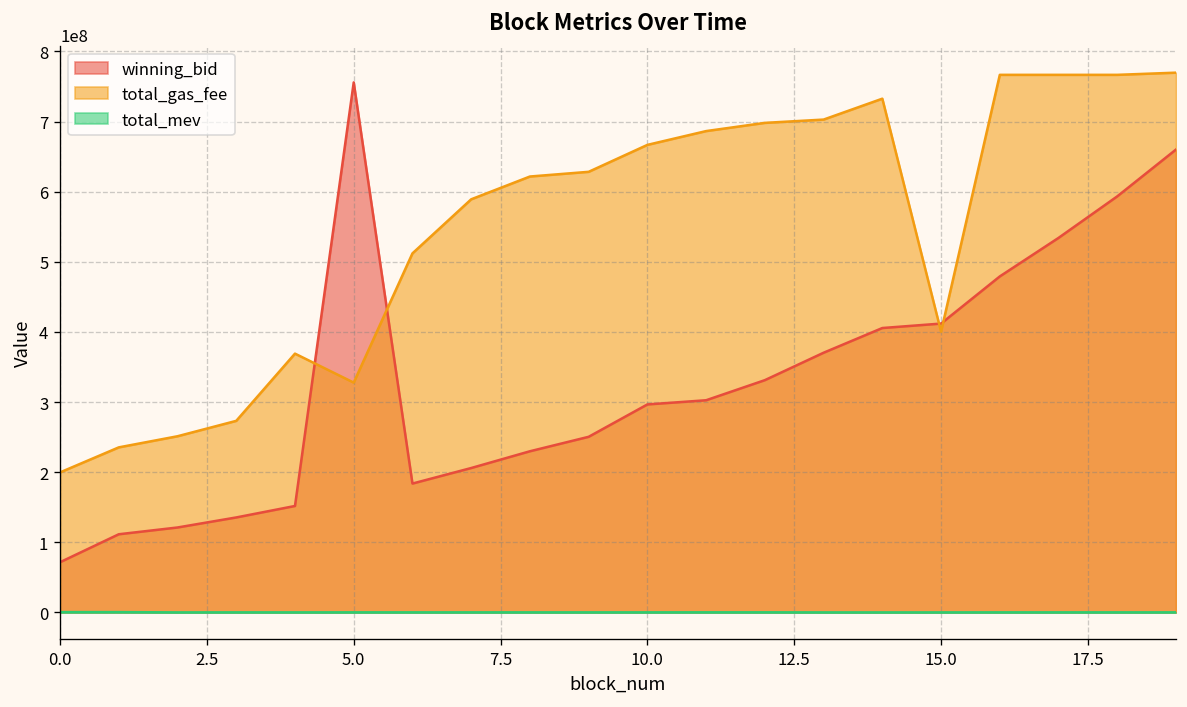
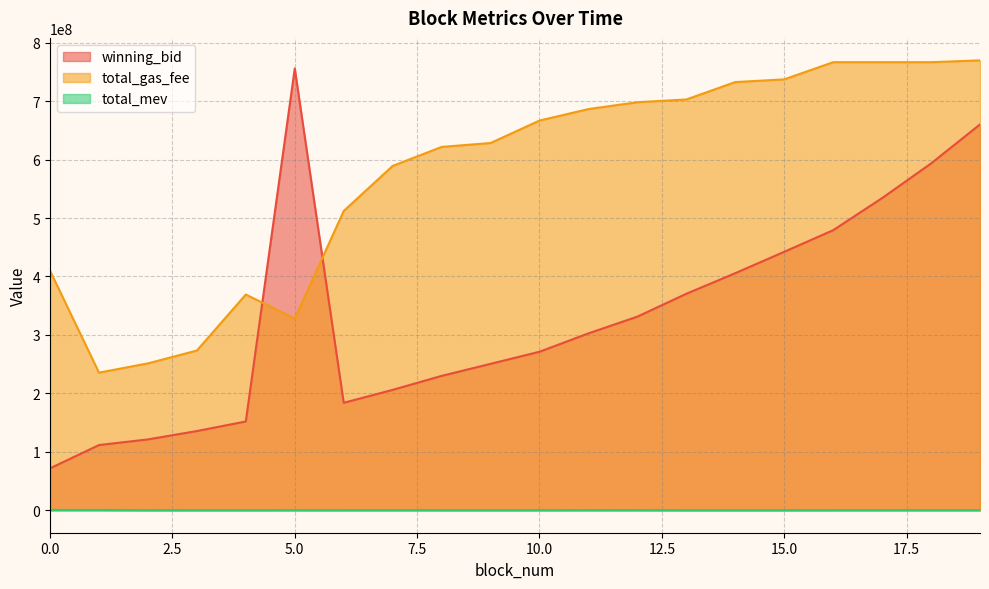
  {
    "winning_bid": {
      "0.0": 70000000,
      "5.0": 760000000,
-     "10.0": 300000000,
-     "15.0": 410000000
+     "10.0": 270000000,
+     "15.0": 440000000
    },
    "total_gas_fee": {
-     "0.0": 200000000,
+     "0.0": 410000000,
      "5.0": 330000000,
      "10.0": 670000000,
-     "15.0": 400000000
+     "15.0": 740000000
    },
    "total_mev": {
      "0.0": 0,
      "5.0": 0,
      "10.0": 0,
      "15.0": 0
    }
  }
